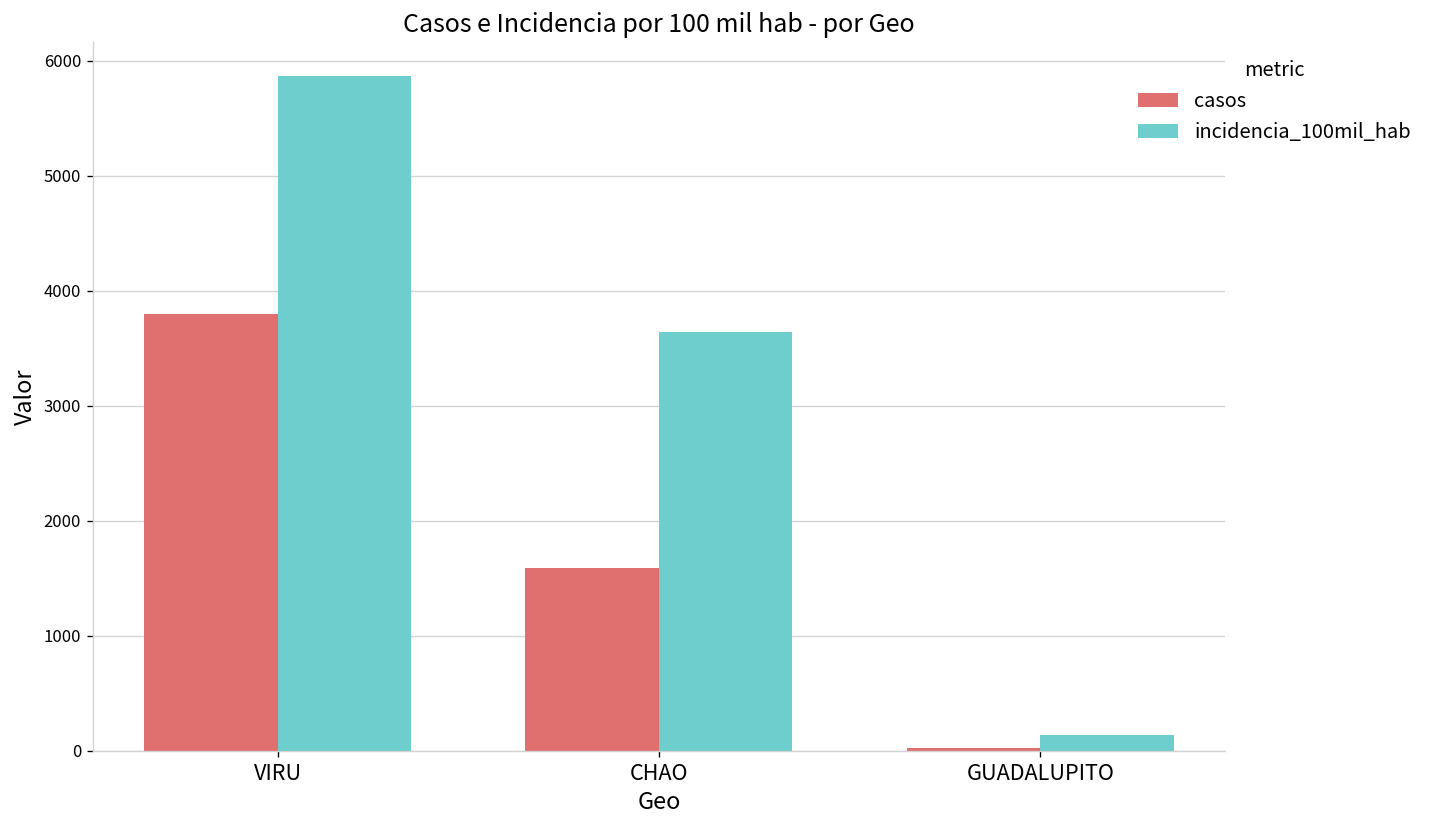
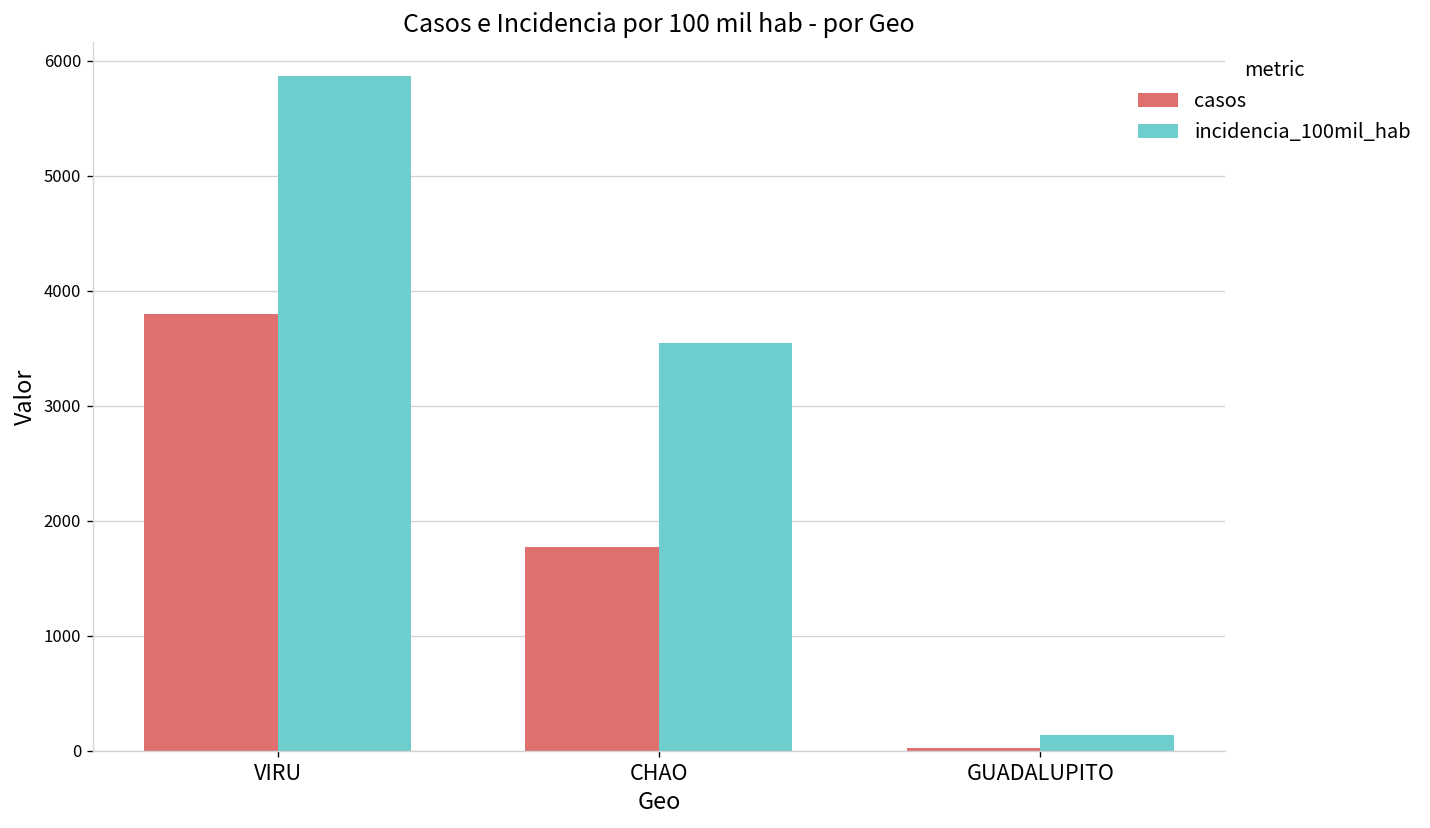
  {
    "casos": {
      "VIRU": 3800,
-     "CHAO": 1600
+     "CHAO": 1800
    },
    "incidencia_100mil_hab": {
      "VIRU": 5900,
-     "CHAO": 3600,
+     "CHAO": 3500,
      "GUADALUPITO": 100
    }
  }
